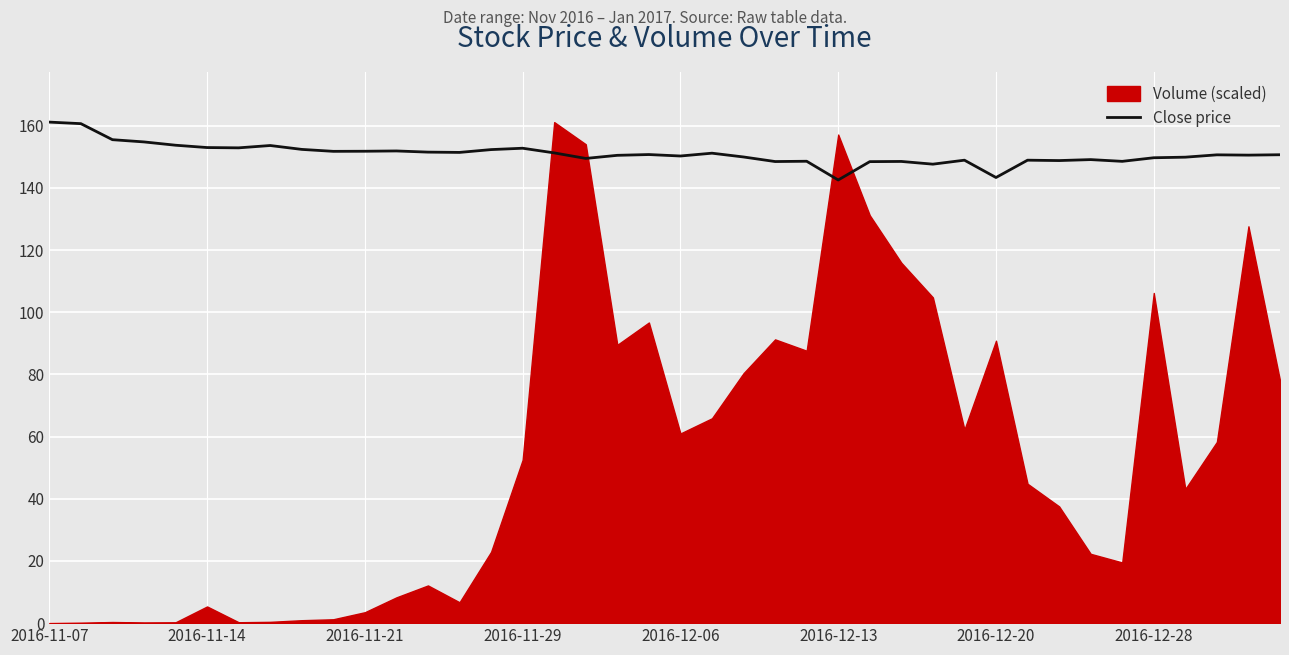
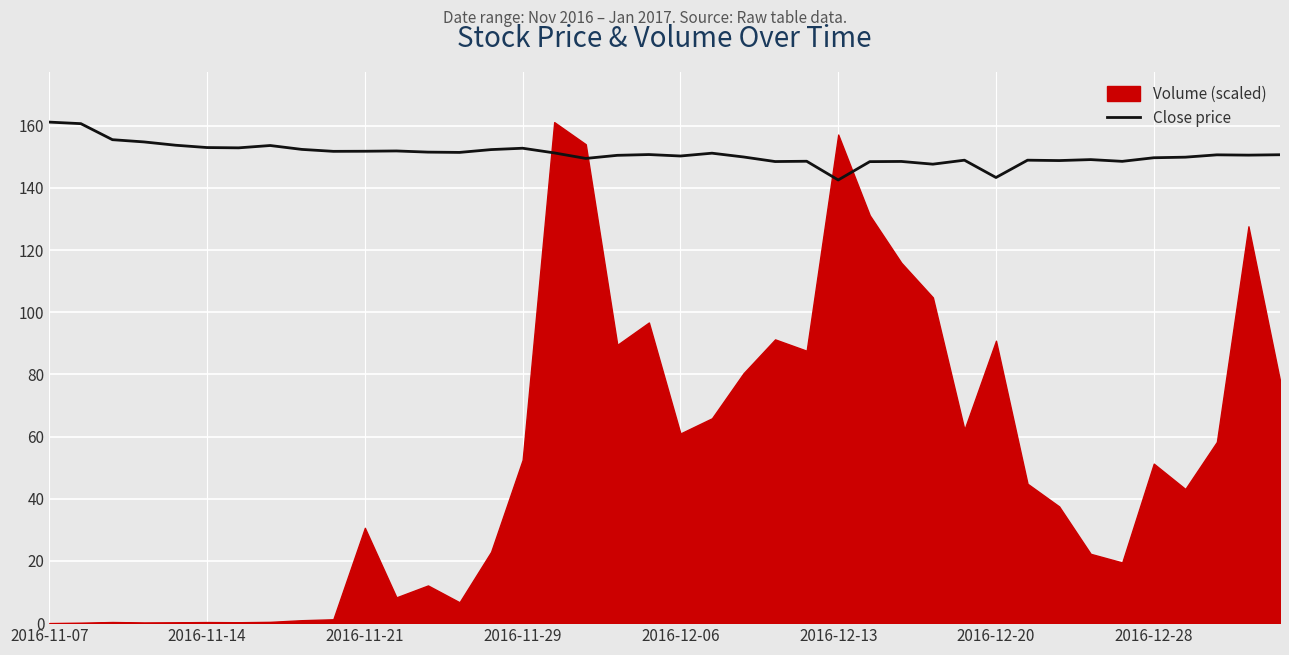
  {
    "Close price": {
      "2016-11-07": 161,
      "2016-11-14": 153,
      "2016-11-21": 152,
      "2016-11-29": 153,
      "2016-12-06": 150,
      "2016-12-13": 143,
      "2016-12-20": 143,
      "2016-12-28": 150
    },
    "Volume (scaled)": {
-     "2016-11-14": 5,
-     "2016-11-21": 4,
+     "2016-11-14": 0,
+     "2016-11-21": 31,
      "2016-11-29": 53,
      "2016-12-06": 61,
      "2016-12-13": 157,
      "2016-12-20": 91,
-     "2016-12-28": 106
+     "2016-12-28": 51
    }
  }
